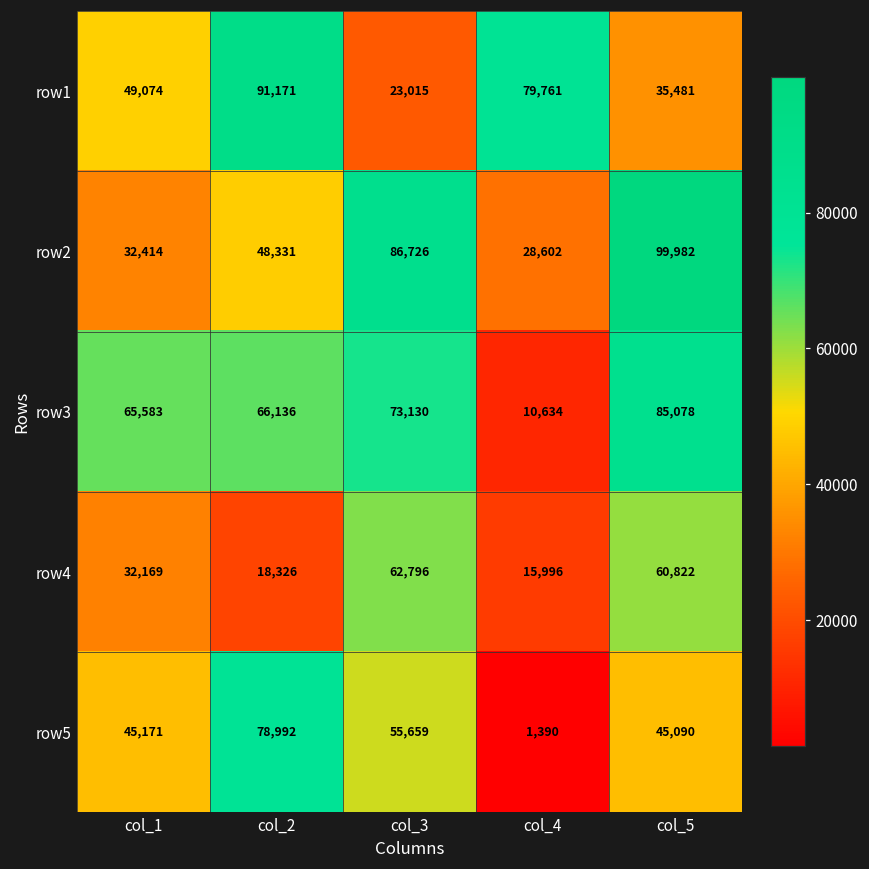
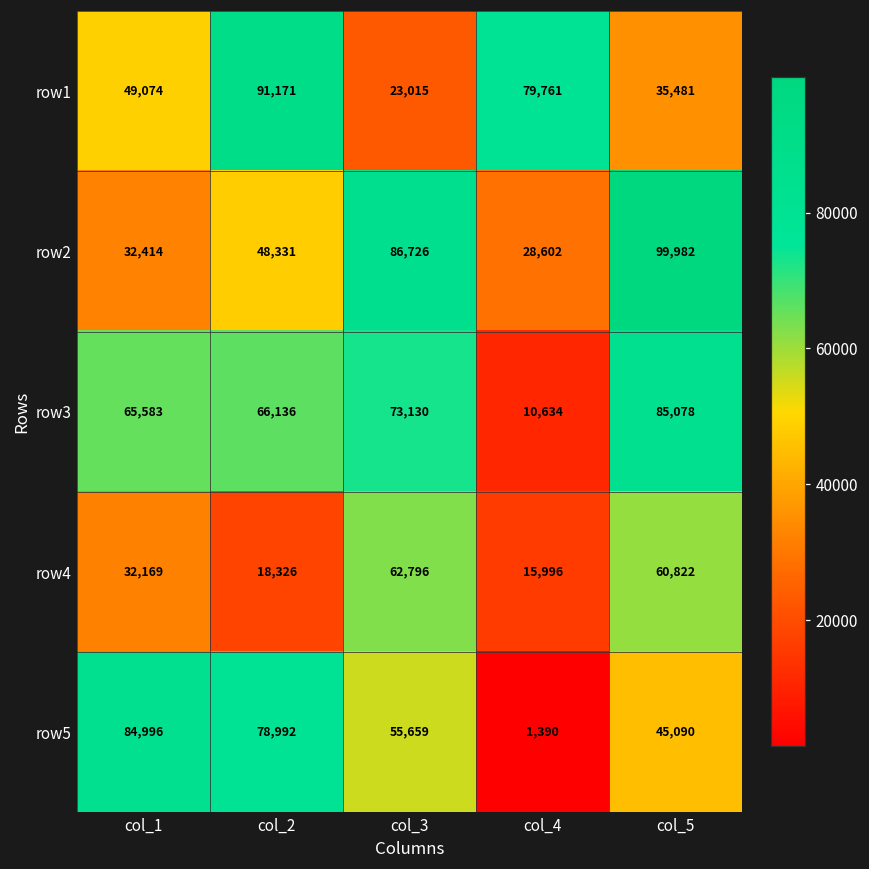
  {
    "row1": {
      "col_1": "49,074",
      "col_2": "91,171",
      "col_3": "23,015",
      "col_4": "79,761",
      "col_5": "35,481"
    },
    "row2": {
      "col_1": "32,414",
      "col_2": "48,331",
      "col_3": "86,726",
      "col_4": "28,602",
      "col_5": "99,982"
    },
    "row3": {
      "col_1": "65,583",
      "col_2": "66,136",
      "col_3": "73,130",
      "col_4": "10,634",
      "col_5": "85,078"
    },
    "row4": {
      "col_1": "32,169",
      "col_2": "18,326",
      "col_3": "62,796",
      "col_4": "15,996",
      "col_5": "60,822"
    },
    "row5": {
-     "col_1": "45,171",
+     "col_1": "84,996",
      "col_2": "78,992",
      "col_3": "55,659",
      "col_4": "1,390",
      "col_5": "45,090"
    }
  }
